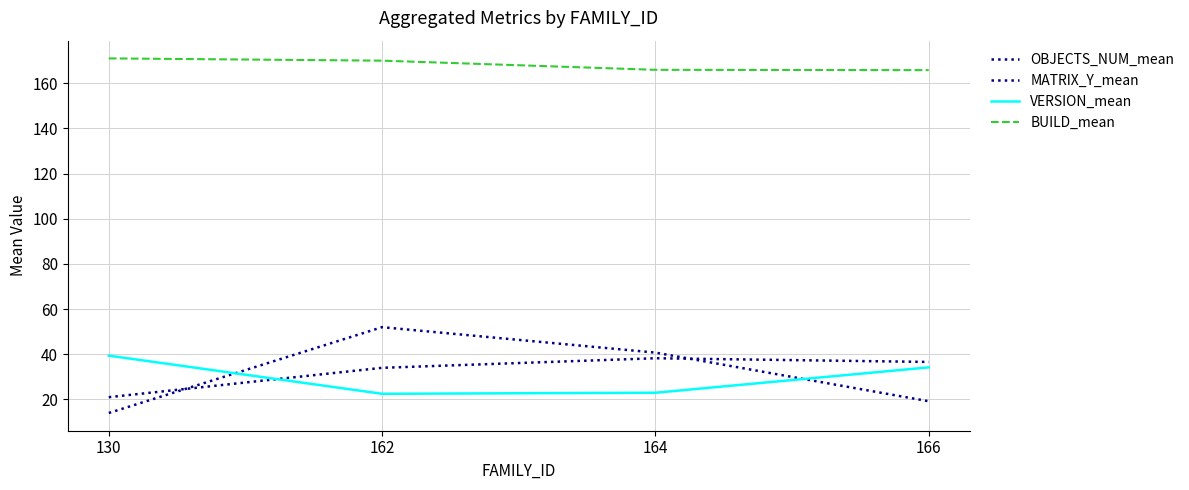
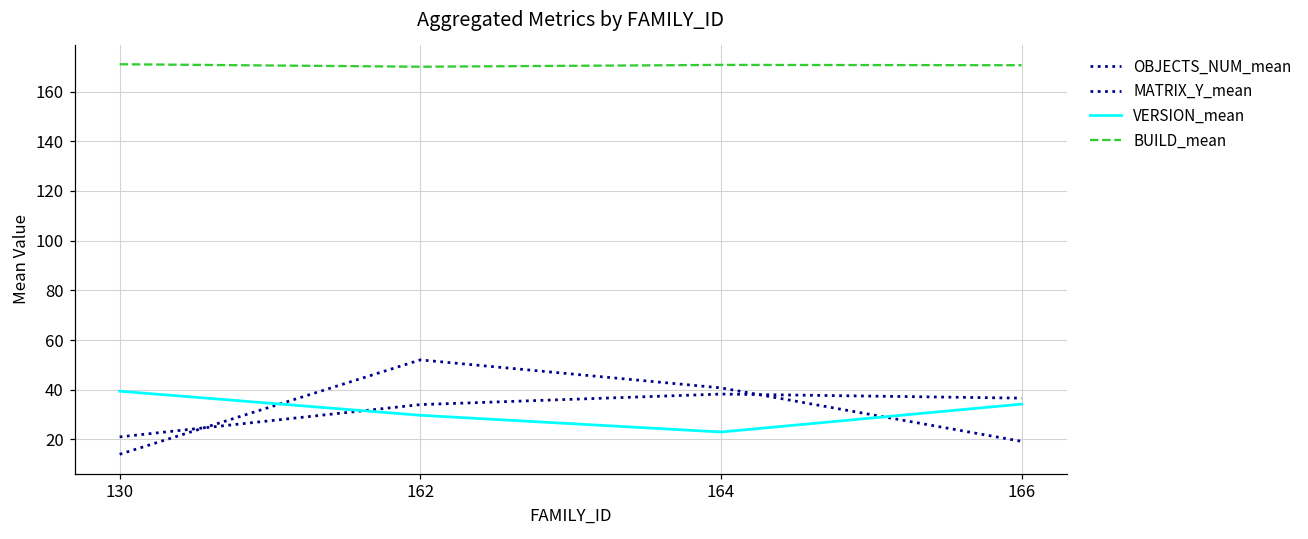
  {
    "VERSION_mean": {
      "130": 39,
-     "162": 23,
+     "162": 30,
      "164": 23,
      "166": 34
    },
    "BUILD_mean": {
      "130": 171,
      "162": 170,
-     "164": 166,
-     "166": 166
+     "164": 171,
+     "166": 171
    }
  }
